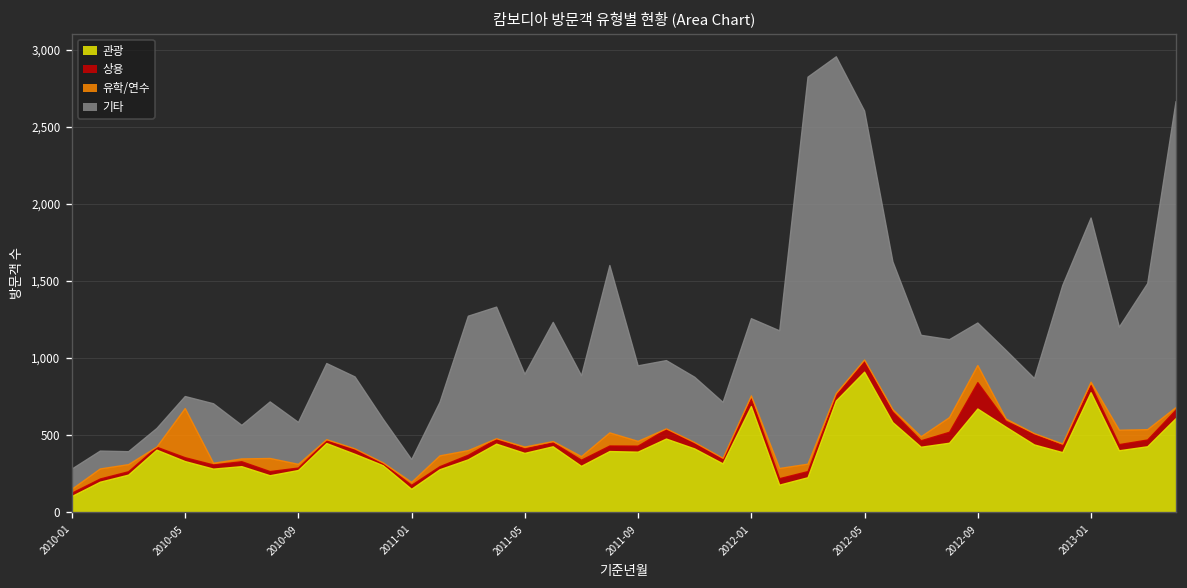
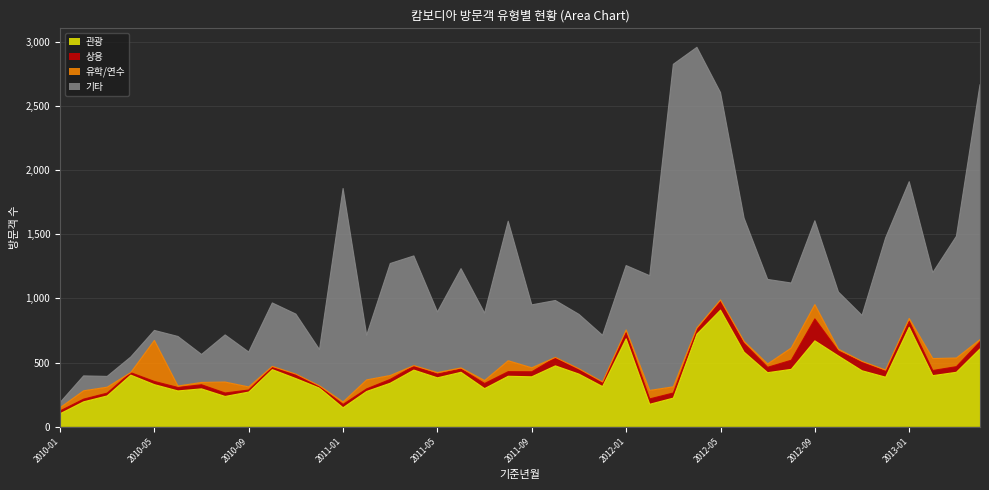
  {
    "관광": {
      "2010-01": "100",
      "2010-05": "330",
      "2011-01": "150",
      "2011-05": "380",
      "2011-09": "390",
      "2012-01": "690",
      "2012-05": "910",
      "2012-09": "670",
      "2013-01": "780"
    },
    "상용": {
      "2010-01": "20",
      "2010-05": "30",
      "2011-09": "40",
      "2012-01": "50",
      "2012-09": "170",
      "2013-01": "50"
    },
    "유학/연수": {
      "2010-01": "30",
      "2010-05": "320",
      "2010-09": "20",
      "2011-09": "30",
      "2012-01": "20",
      "2012-09": "110",
      "2013-01": "20"
    },
    "기타": {
-     "2010-01": "130",
+     "2010-01": "40",
      "2010-05": "80",
      "2010-09": "270",
-     "2011-01": "150",
+     "2011-01": "1,660",
      "2011-05": "470",
      "2011-09": "490",
      "2012-01": "500",
      "2012-05": "1,620",
-     "2012-09": "280",
+     "2012-09": "650",
      "2013-01": "1,070"
    }
  }
